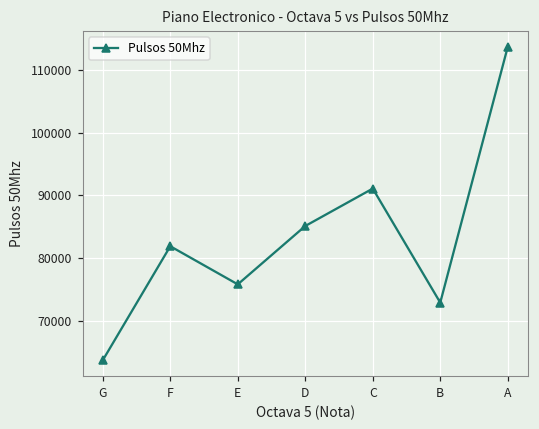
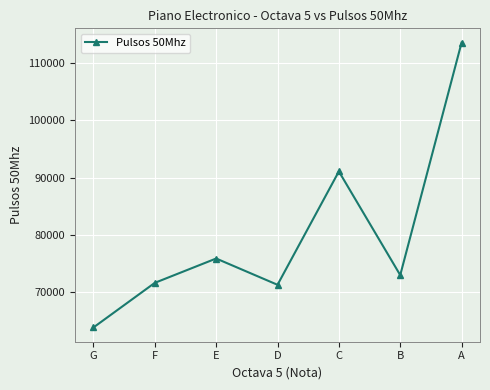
  {
    "G": 64000,
-   "F": 82000,
+   "F": 72000,
    "E": 76000,
-   "D": 85000,
+   "D": 71000,
    "C": 91000,
    "B": 73000,
    "A": 114000
  }
